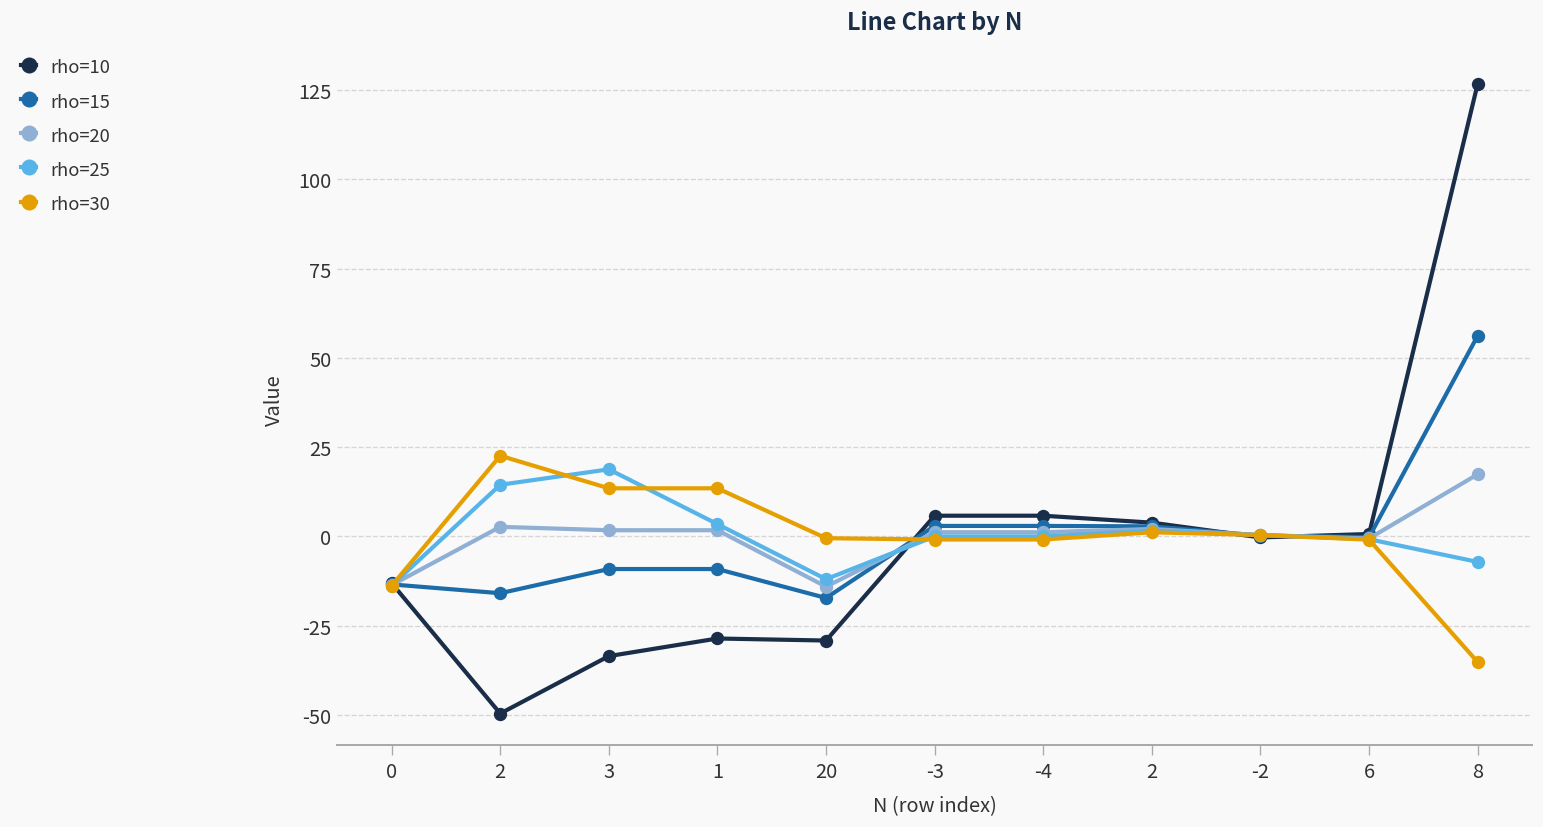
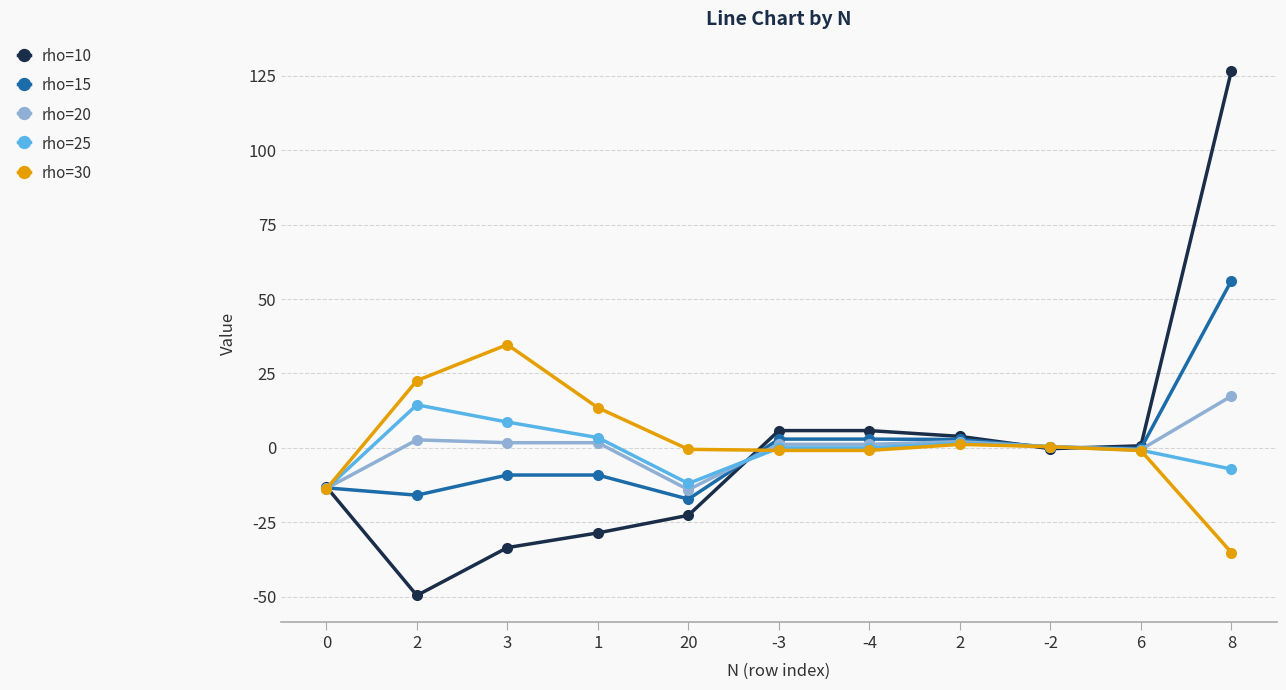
  {
    "rho=10": {
      "3": -34,
      "1": -29,
-     "20": -29,
+     "20": -23,
      "-3": 6,
      "-4": 6,
      "6": 1,
      "8": 127
    },
    "rho=15": {
      "3": -9,
      "1": -9,
      "20": -17,
      "-3": 3,
      "-4": 3,
      "8": 56
    },
    "rho=20": {
      "3": 2,
      "1": 2,
      "20": -14,
      "-3": 1,
      "-4": 1,
      "8": 17
    },
    "rho=25": {
-     "3": 19,
+     "3": 9,
      "1": 3,
      "20": -12,
      "8": -7
    },
    "rho=30": {
-     "3": 13,
+     "3": 35,
      "1": 13,
      "20": -1,
      "8": -35
    }
  }
